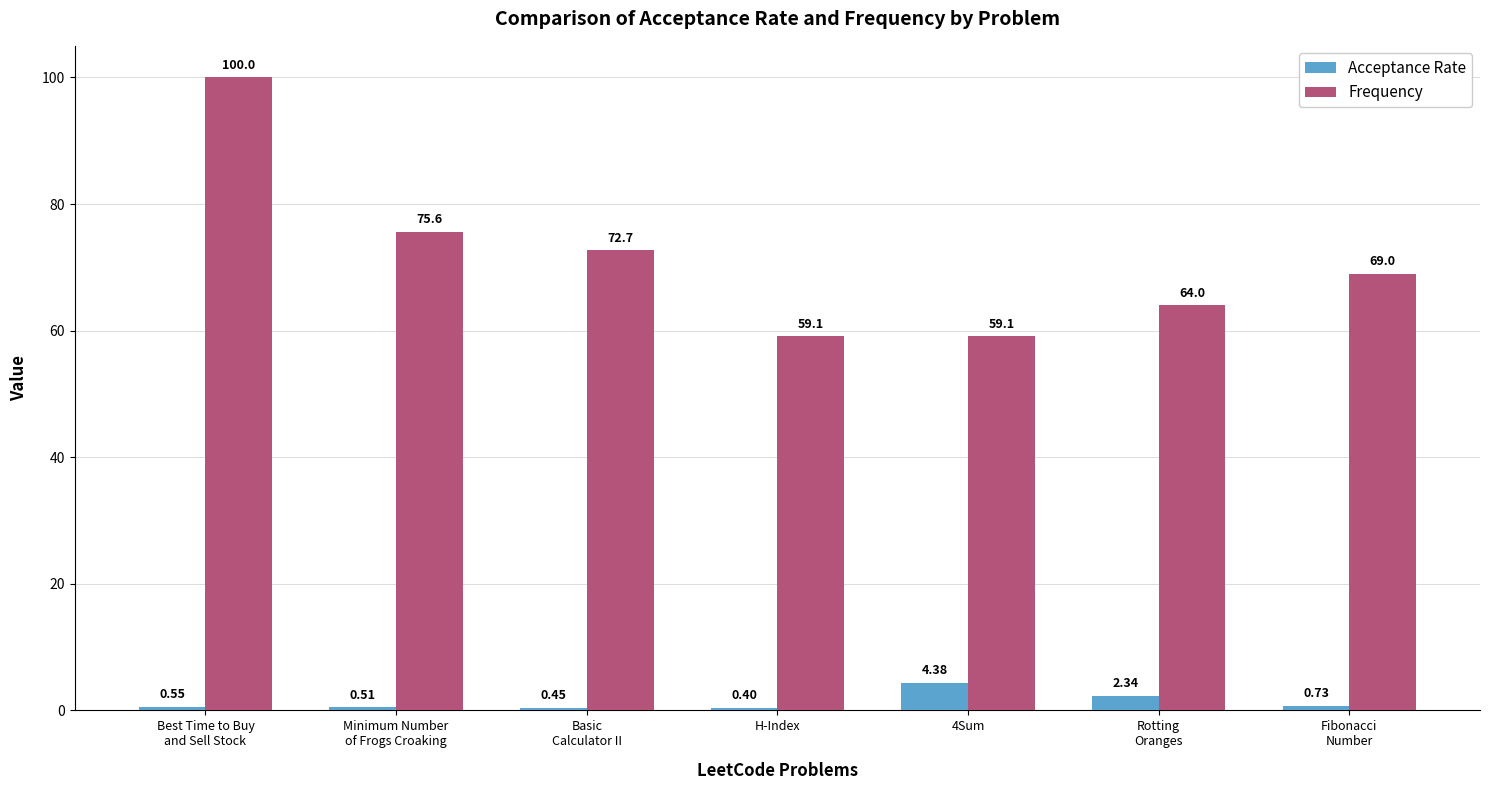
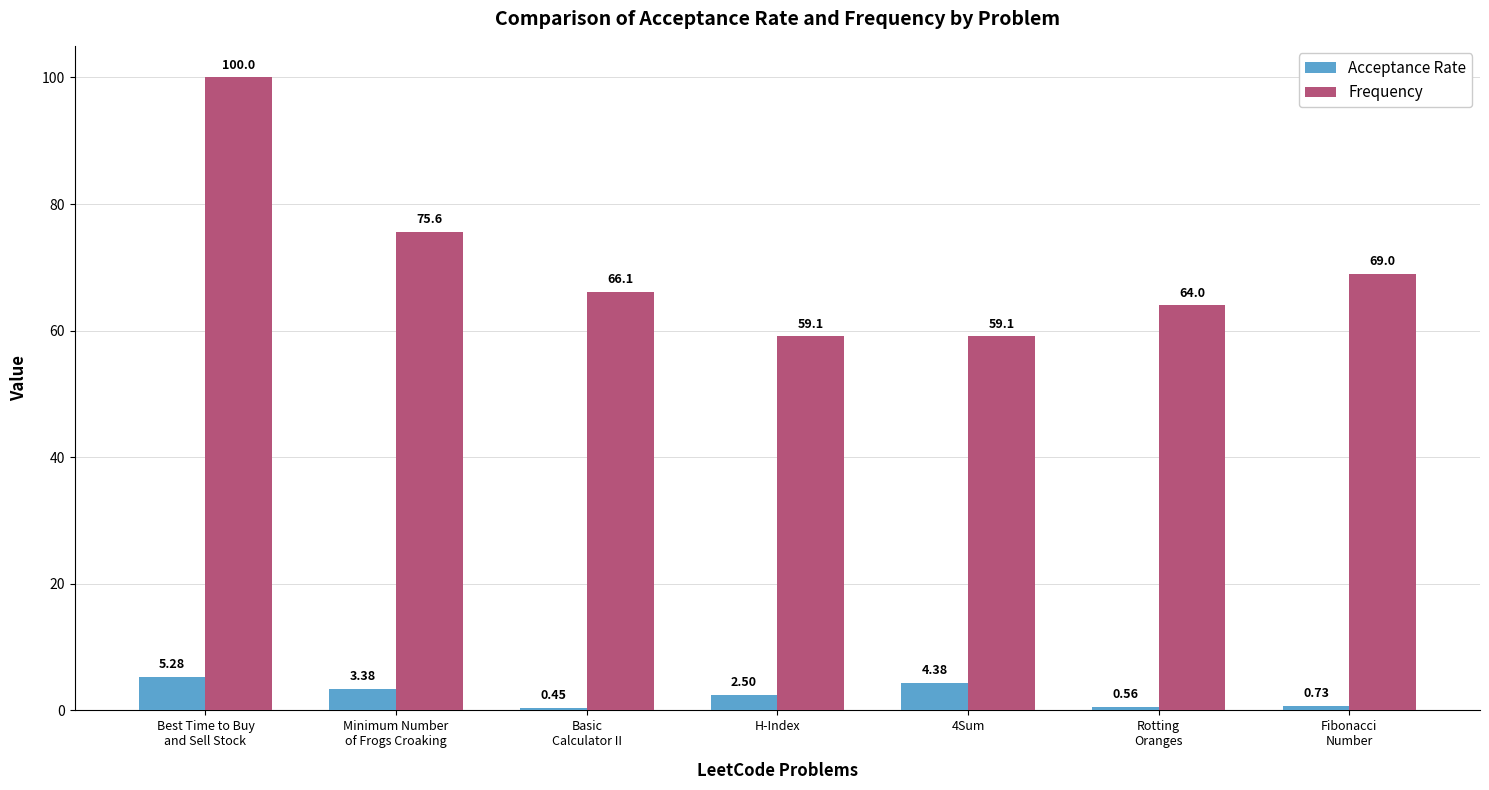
  {
    "Acceptance Rate": {
-     "Best Time to Buy and Sell Stock": 0.55,
-     "Minimum Number of Frogs Croaking": 0.51,
+     "Best Time to Buy and Sell Stock": 5.28,
+     "Minimum Number of Frogs Croaking": 3.38,
      "Basic Calculator II": 0.45,
-     "H-Index": 0.40,
+     "H-Index": 2.50,
      "4Sum": 4.38,
-     "Rotting Oranges": 2.34,
+     "Rotting Oranges": 0.56,
      "Fibonacci Number": 0.73
    },
    "Frequency": {
      "Best Time to Buy and Sell Stock": 100.0,
      "Minimum Number of Frogs Croaking": 75.6,
-     "Basic Calculator II": 72.7,
+     "Basic Calculator II": 66.1,
      "H-Index": 59.1,
      "4Sum": 59.1,
      "Rotting Oranges": 64.0,
      "Fibonacci Number": 69.0
    }
  }
